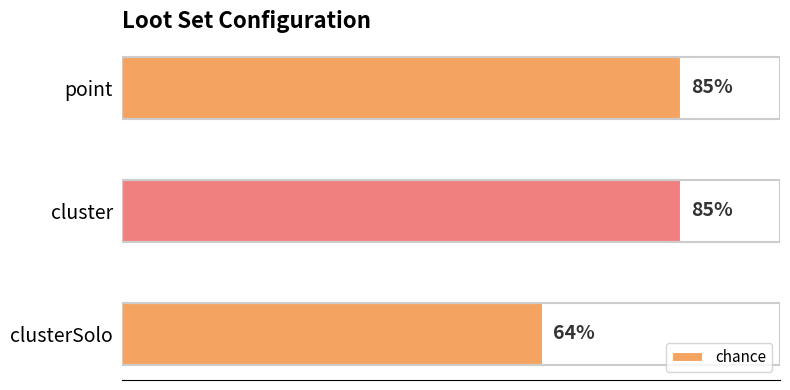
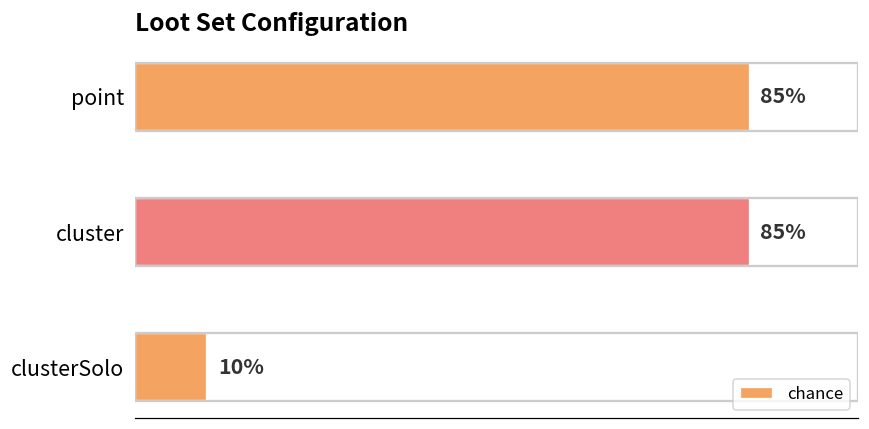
  {
    "point": "85%",
    "cluster": "85%",
-   "clusterSolo": "64%"
+   "clusterSolo": "10%"
  }
